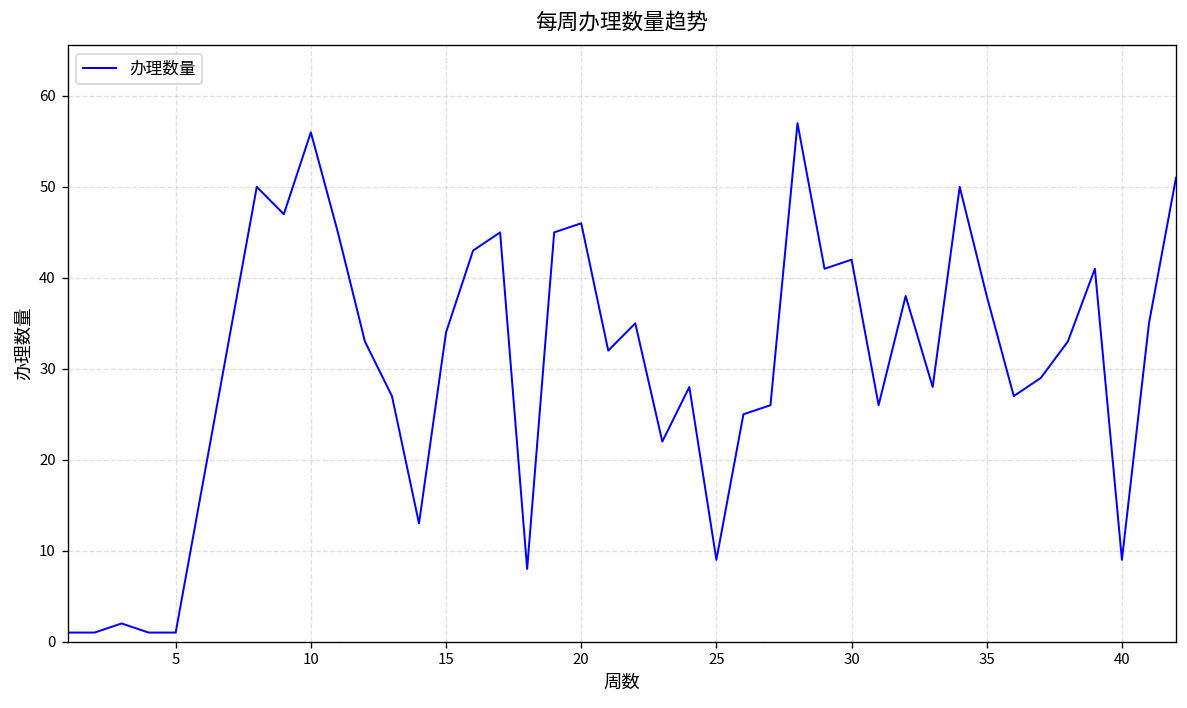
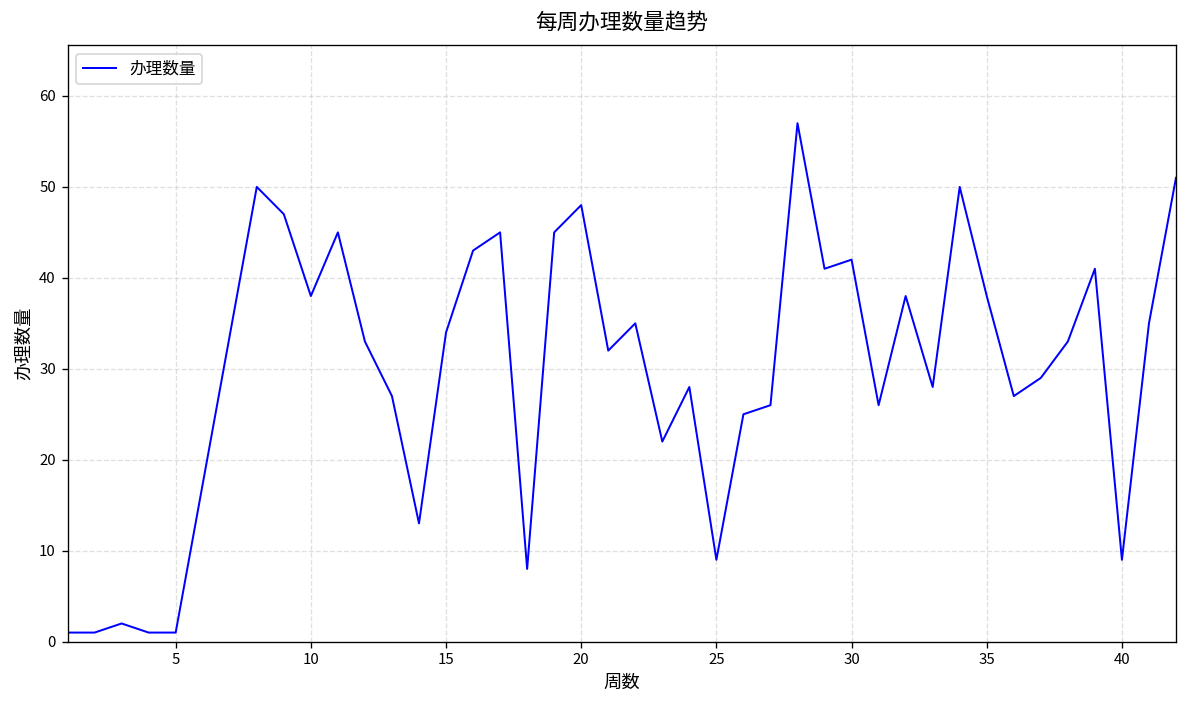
  {
    "5": 1,
-   "10": 56,
+   "10": 38,
    "15": 34,
-   "20": 46,
+   "20": 48,
    "25": 9,
    "30": 42,
    "35": 38,
    "40": 9
  }
